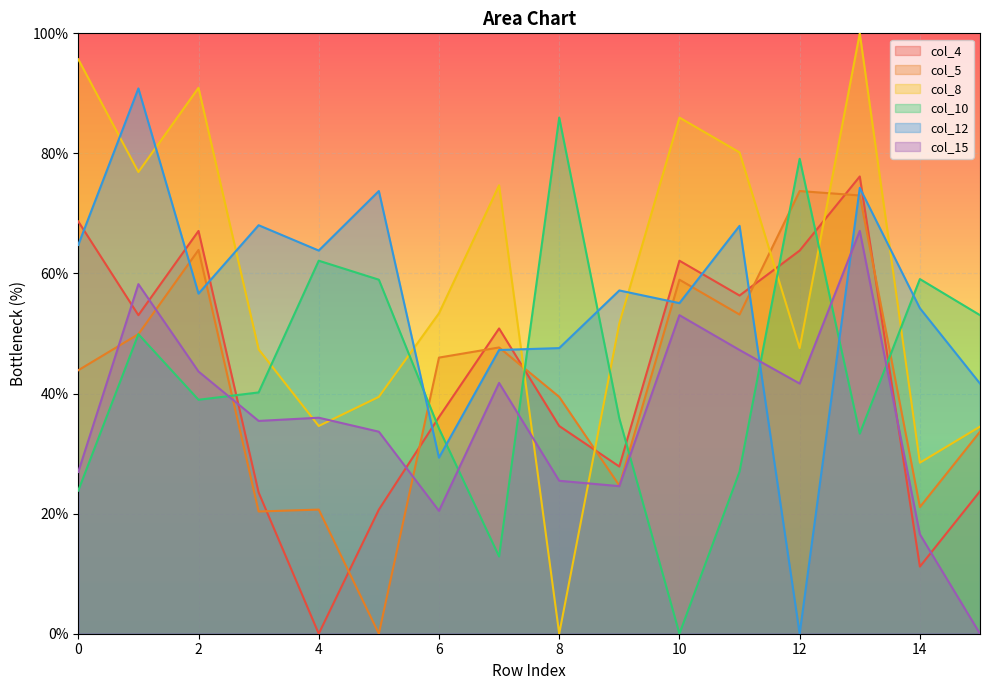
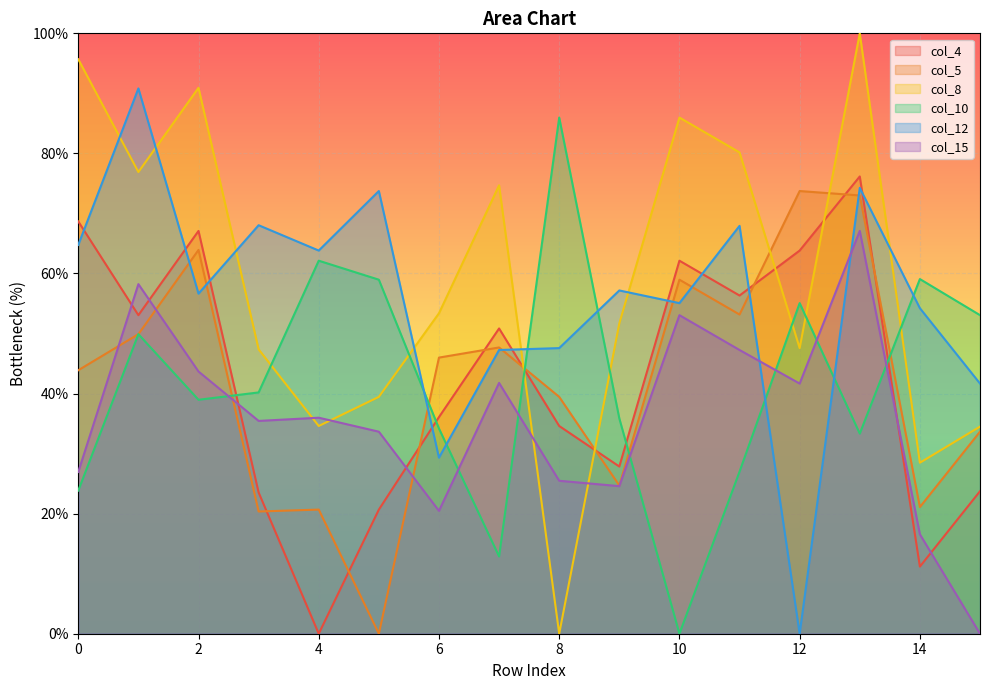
  {
    "col_10": {
      "0": "24%",
      "2": "39%",
      "4": "62%",
      "6": "34%",
      "8": "86%",
      "10": "0%",
-     "12": "79%",
+     "12": "55%",
      "14": "59%"
    },
    "col_12": {
      "0": "65%",
      "2": "57%",
      "4": "64%",
      "6": "29%",
      "8": "48%",
      "10": "55%",
      "12": "0%",
      "14": "54%"
    },
    "col_15": {
      "0": "27%",
      "2": "44%",
      "4": "36%",
      "6": "20%",
      "8": "25%",
      "10": "53%",
      "12": "42%",
      "14": "17%"
    }
  }
